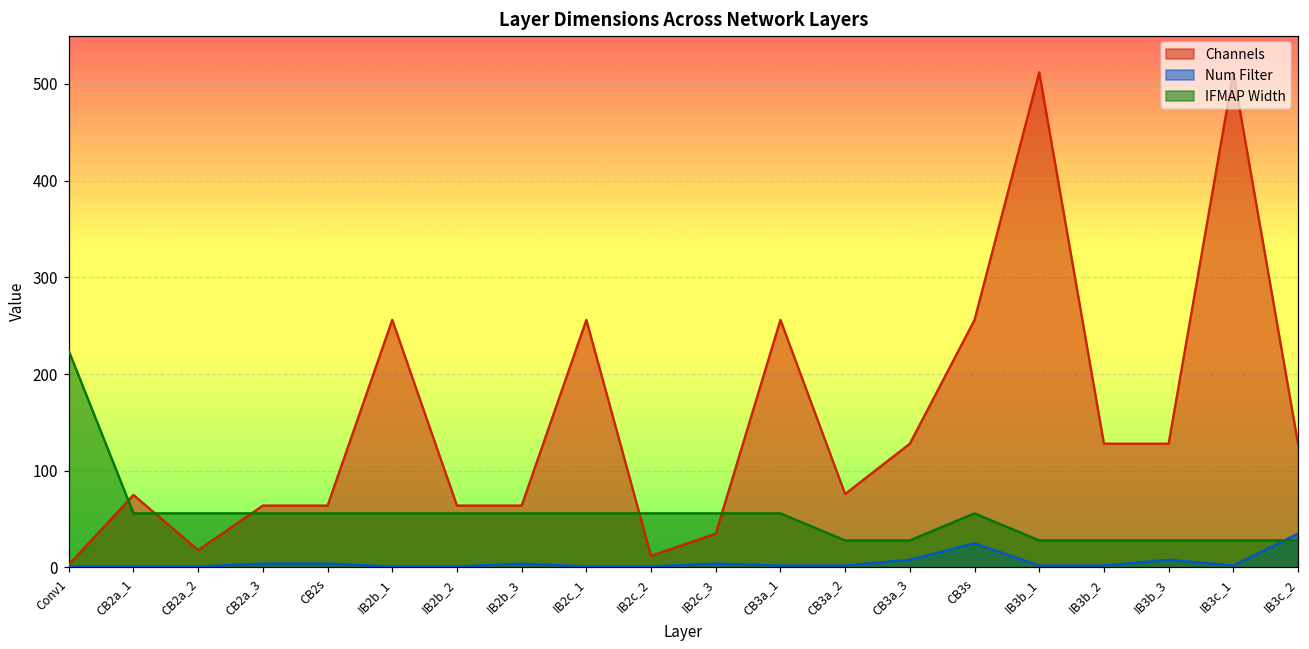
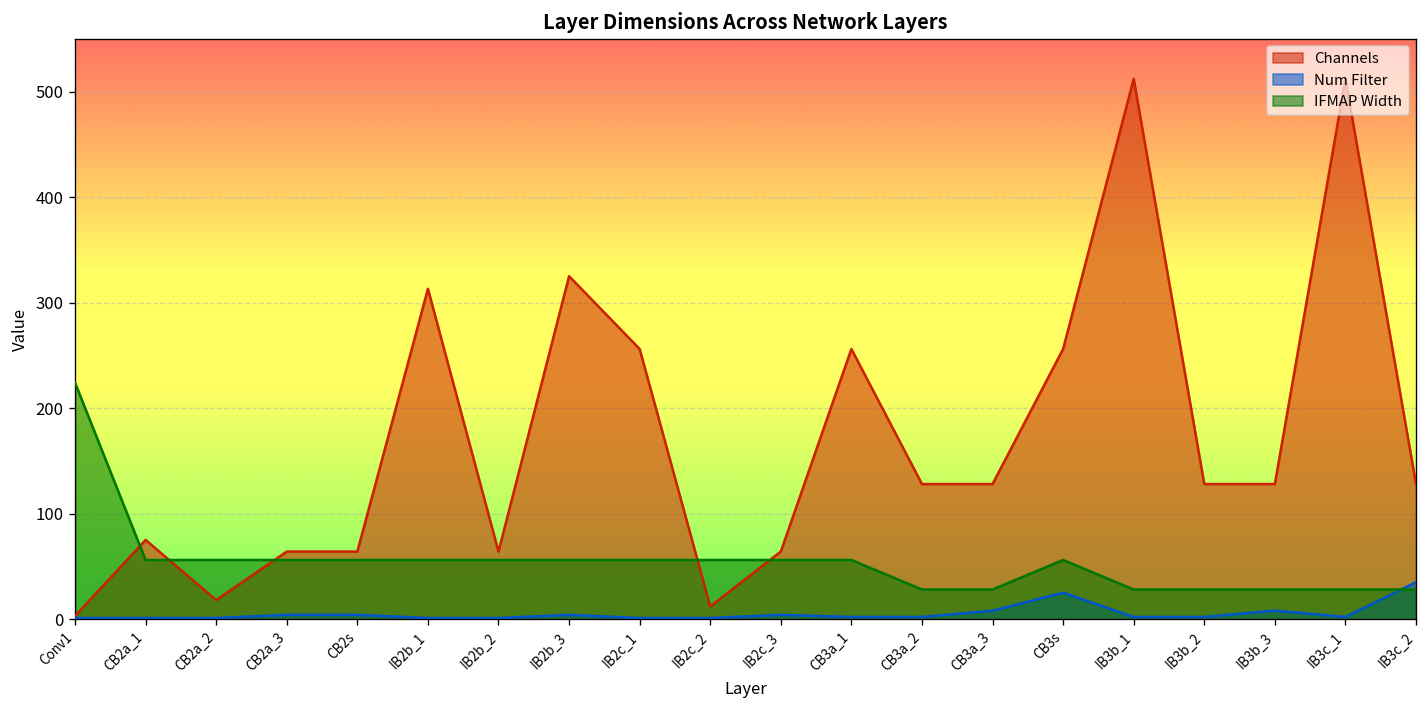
  {
    "Channels": {
      "CB2a_1": 80,
      "CB2a_2": 20,
      "CB2a_3": 60,
      "CB2s": 60,
-     "IB2b_1": 260,
+     "IB2b_1": 310,
      "IB2b_2": 60,
-     "IB2b_3": 60,
+     "IB2b_3": 330,
      "IB2c_1": 260,
      "IB2c_2": 10,
-     "IB2c_3": 40,
+     "IB2c_3": 60,
      "CB3a_1": 260,
-     "CB3a_2": 80,
+     "CB3a_2": 130,
      "CB3a_3": 130,
      "CB3s": 260,
      "IB3b_1": 510,
      "IB3b_2": 130,
      "IB3b_3": 130,
      "IB3c_2": 130
    },
    "Num Filter": {
      "CB2a_1": 0,
      "CB2a_2": 0,
      "CB2a_3": 0,
      "CB2s": 0,
      "IB2b_1": 0,
      "IB2b_2": 0,
      "IB2b_3": 0,
      "IB2c_1": 0,
      "IB2c_2": 0,
      "IB2c_3": 0,
      "CB3a_1": 0,
      "CB3a_2": 0,
      "CB3a_3": 10,
      "CB3s": 30,
      "IB3b_1": 0,
      "IB3b_2": 0,
      "IB3b_3": 10,
      "IB3c_1": 0,
      "IB3c_2": 40
    },
    "IFMAP Width": {
      "Conv1": 220,
      "CB2a_1": 60,
      "CB2a_2": 60,
      "CB2a_3": 60,
      "CB2s": 60,
      "IB2b_1": 60,
      "IB2b_2": 60,
      "IB2b_3": 60,
      "IB2c_1": 60,
      "IB2c_2": 60,
      "IB2c_3": 60,
      "CB3a_1": 60,
      "CB3a_2": 30,
      "CB3a_3": 30,
      "CB3s": 60,
      "IB3b_1": 30,
      "IB3b_2": 30,
      "IB3b_3": 30,
      "IB3c_1": 30,
      "IB3c_2": 30
    }
  }
